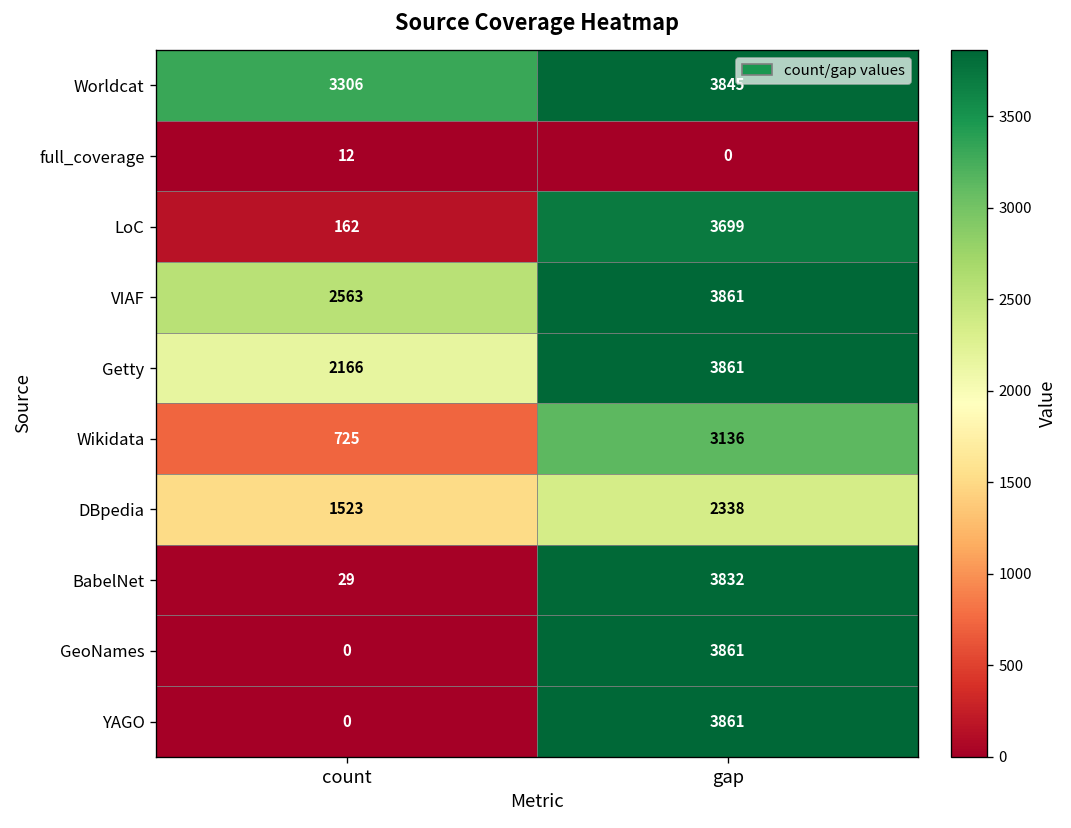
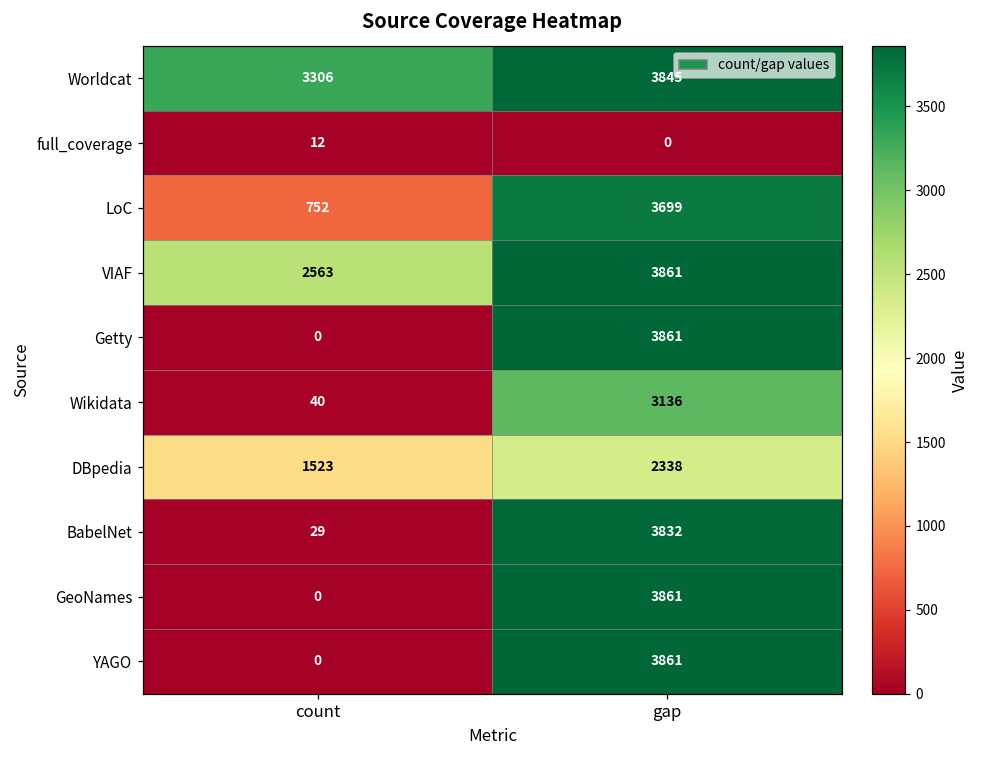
  {
    "Worldcat": {
      "count": 3306
    },
    "full_coverage": {
      "count": 12,
      "gap": 0
    },
    "LoC": {
-     "count": 162,
+     "count": 752,
      "gap": 3699
    },
    "VIAF": {
      "count": 2563,
      "gap": 3861
    },
    "Getty": {
-     "count": 2166,
+     "count": 0,
      "gap": 3861
    },
    "Wikidata": {
-     "count": 725,
+     "count": 40,
      "gap": 3136
    },
    "DBpedia": {
      "count": 1523,
      "gap": 2338
    },
    "BabelNet": {
      "count": 29,
      "gap": 3832
    },
    "GeoNames": {
      "count": 0,
      "gap": 3861
    },
    "YAGO": {
      "count": 0,
      "gap": 3861
    }
  }
